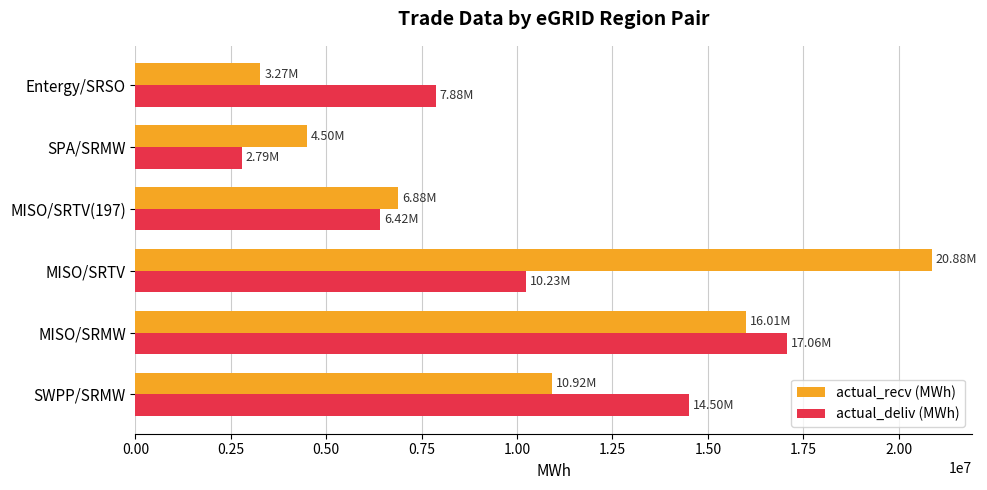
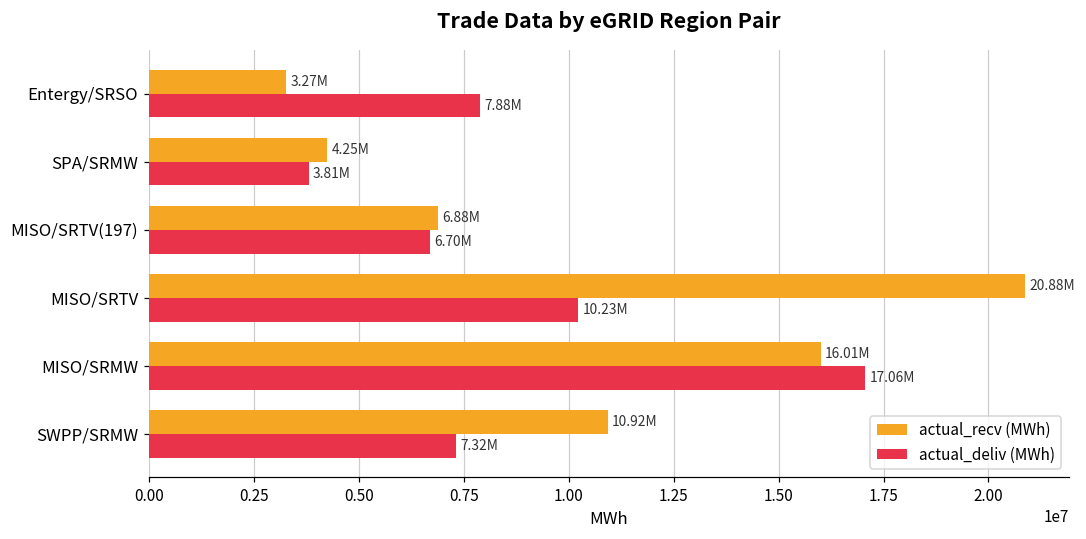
  {
    "actual_recv (MWh)": {
      "Entergy/SRSO": "3.27M",
-     "SPA/SRMW": "4.50M",
+     "SPA/SRMW": "4.25M",
      "MISO/SRTV(197)": "6.88M",
      "MISO/SRTV": "20.88M",
      "MISO/SRMW": "16.01M",
      "SWPP/SRMW": "10.92M"
    },
    "actual_deliv (MWh)": {
      "Entergy/SRSO": "7.88M",
-     "SPA/SRMW": "2.79M",
-     "MISO/SRTV(197)": "6.42M",
+     "SPA/SRMW": "3.81M",
+     "MISO/SRTV(197)": "6.70M",
      "MISO/SRTV": "10.23M",
      "MISO/SRMW": "17.06M",
-     "SWPP/SRMW": "14.50M"
+     "SWPP/SRMW": "7.32M"
    }
  }
